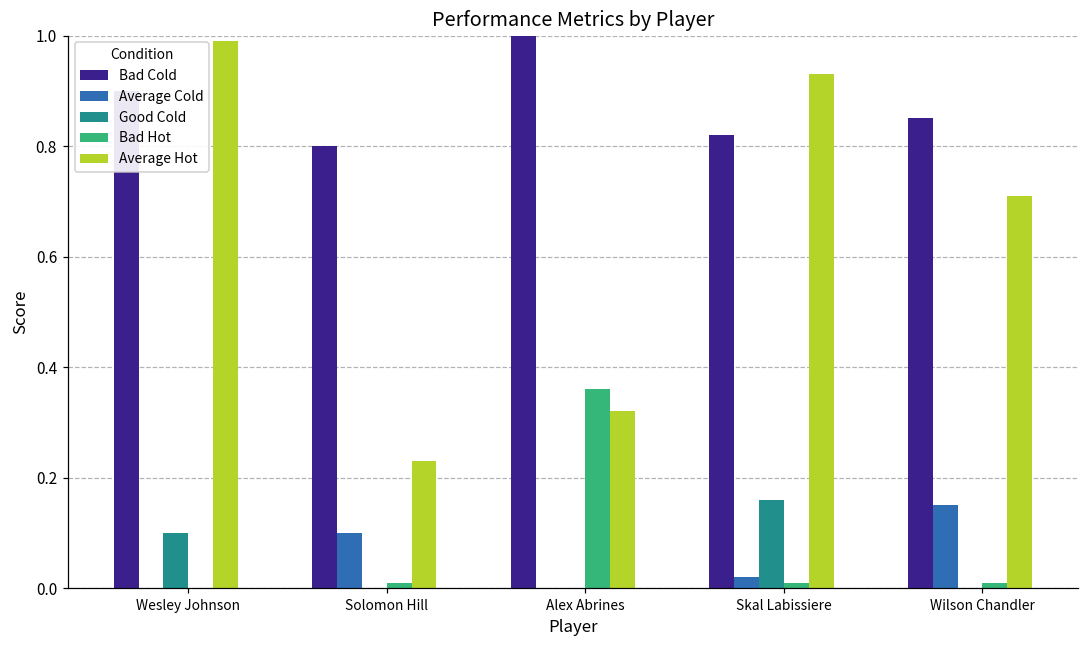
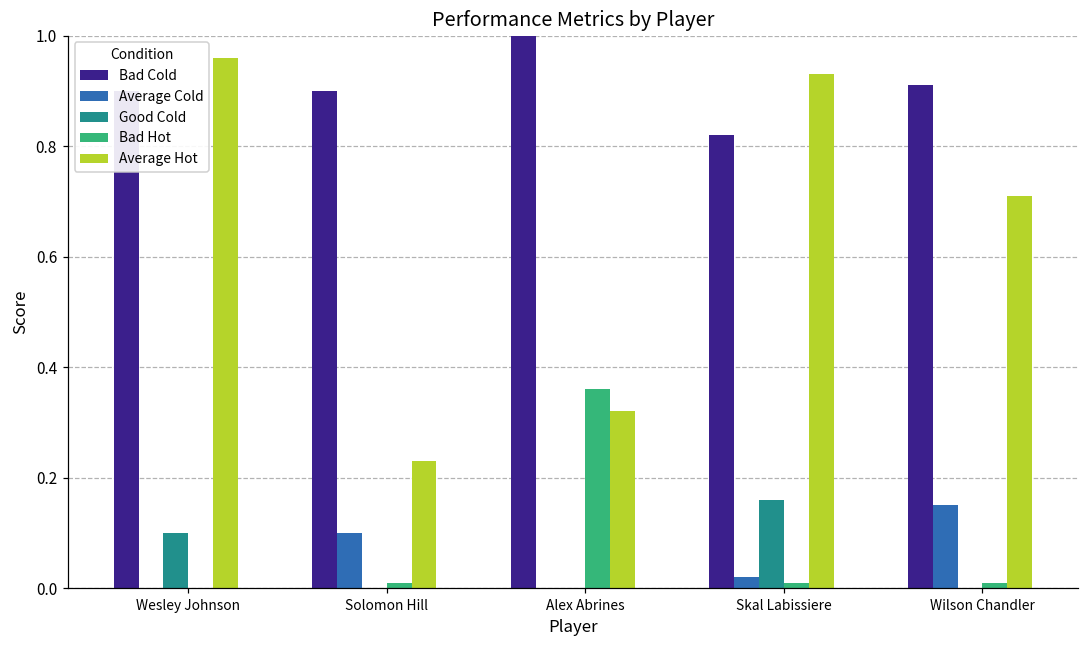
  {
    "Bad Cold": {
-     "Solomon Hill": 0.8,
+     "Solomon Hill": 0.9,
      "Alex Abrines": 1.00,
      "Skal Labissiere": 0.82,
-     "Wilson Chandler": 0.85
+     "Wilson Chandler": 0.91
    },
    "Average Hot": {
-     "Wesley Johnson": 0.99,
+     "Wesley Johnson": 0.96,
      "Solomon Hill": 0.23,
      "Alex Abrines": 0.32,
      "Skal Labissiere": 0.93,
      "Wilson Chandler": 0.71
    }
  }
